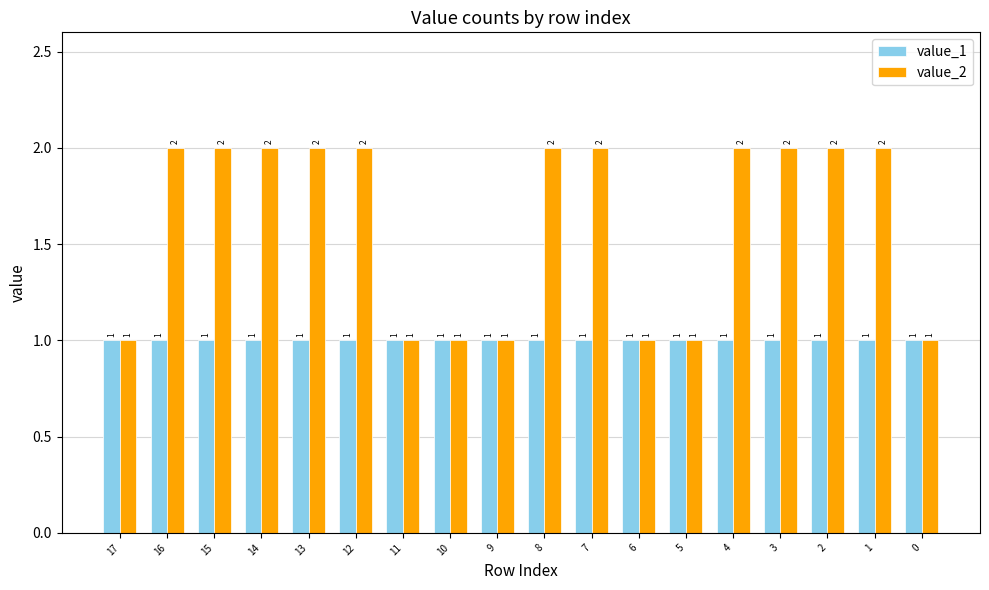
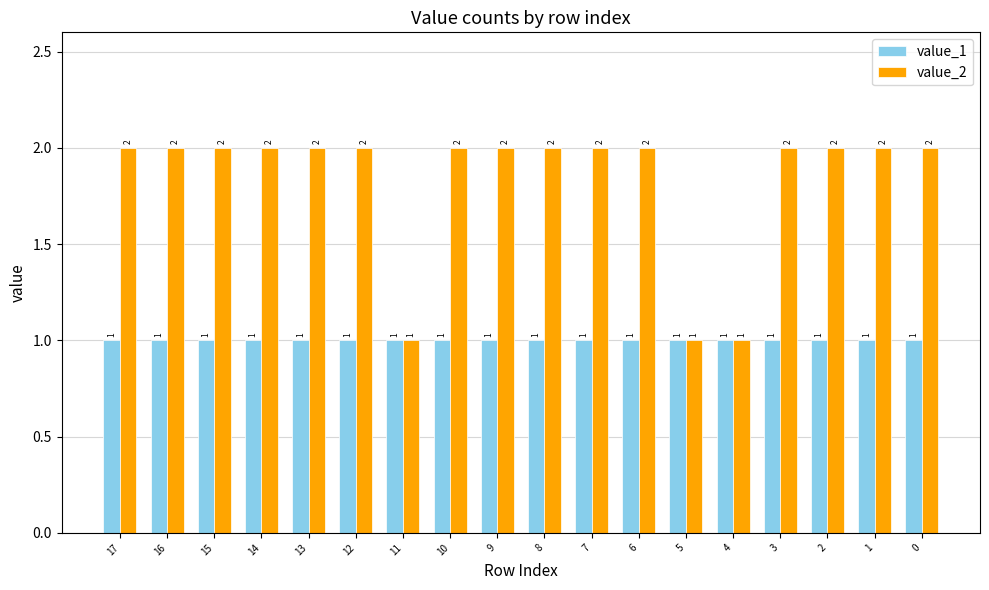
  {
    "value_1": {
      "17": 1,
      "16": 1,
      "15": 1,
      "14": 1,
      "13": 1,
      "12": 1,
      "11": 1,
      "10": 1,
      "9": 1,
      "8": 1,
      "7": 1,
      "6": 1,
      "5": 1,
      "4": 1,
      "3": 1,
      "2": 1,
      "1": 1,
      "0": 1
    },
    "value_2": {
-     "17": 1,
+     "17": 2,
      "16": 2,
      "15": 2,
      "14": 2,
      "13": 2,
      "12": 2,
      "11": 1,
-     "10": 1,
-     "9": 1,
+     "10": 2,
+     "9": 2,
      "8": 2,
      "7": 2,
-     "6": 1,
+     "6": 2,
      "5": 1,
-     "4": 2,
+     "4": 1,
      "3": 2,
      "2": 2,
      "1": 2,
-     "0": 1
+     "0": 2
    }
  }
